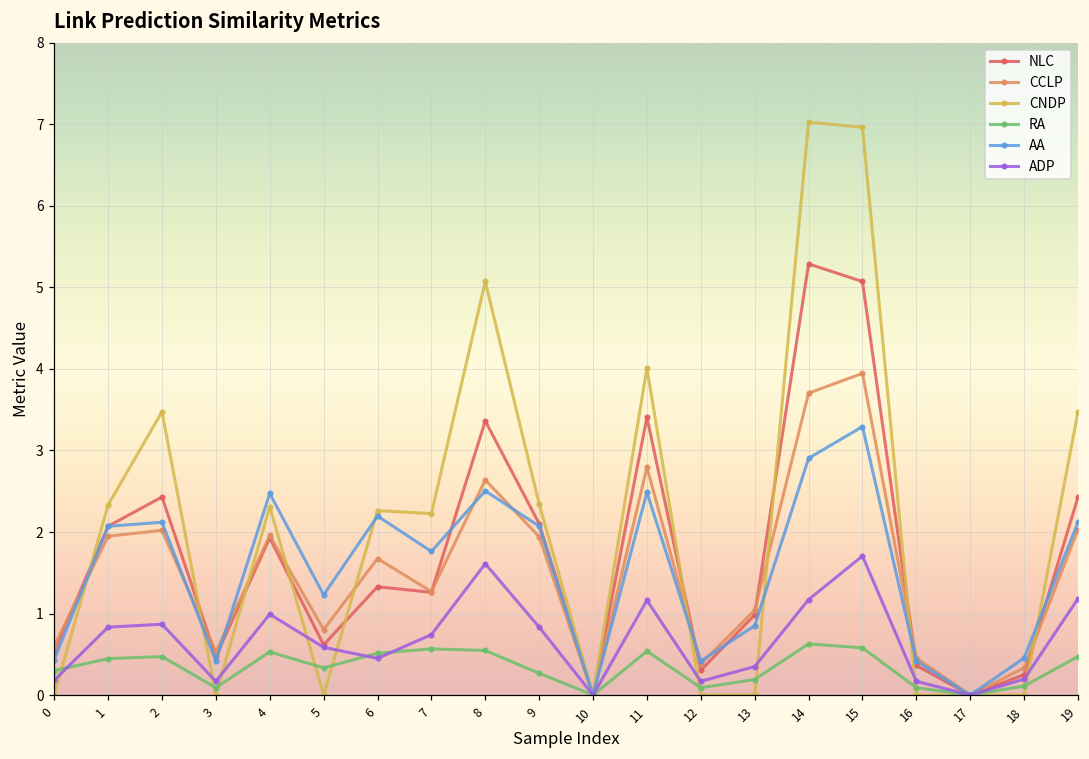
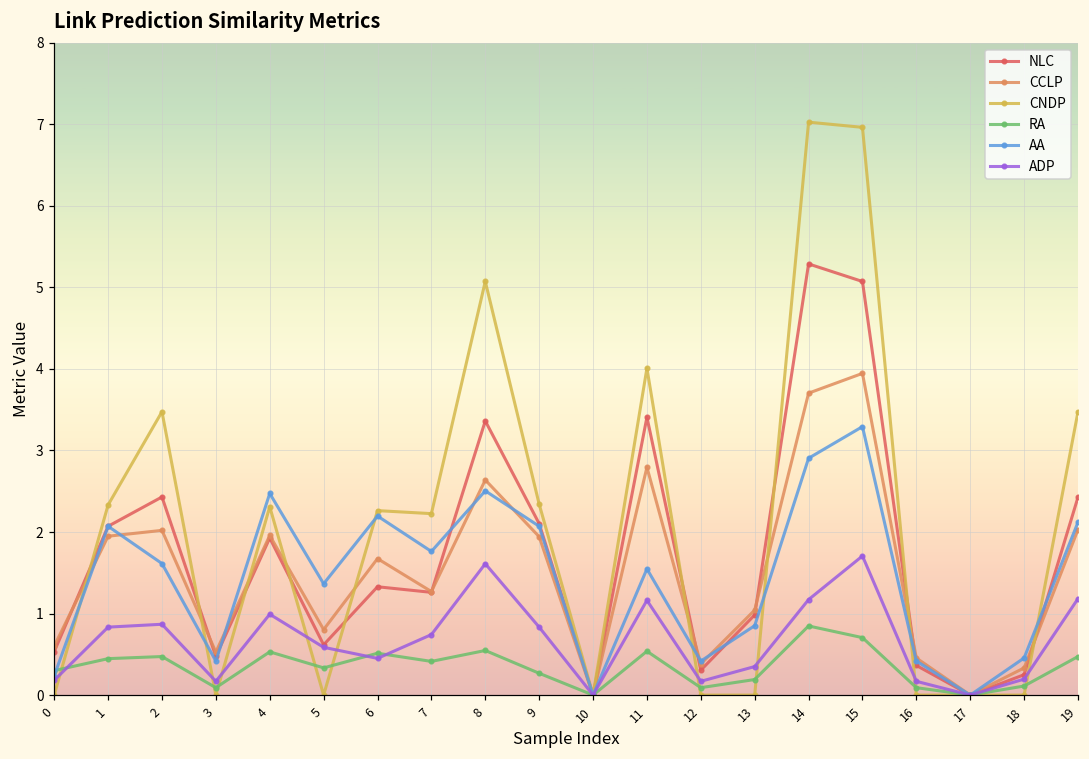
  {
    "RA": {
      "0": 0.3,
      "1": 0.4,
      "2": 0.5,
      "3": 0.1,
      "4": 0.5,
      "5": 0.3,
      "6": 0.5,
-     "7": 0.6,
+     "7": 0.4,
      "8": 0.5,
      "9": 0.3,
      "11": 0.5,
      "12": 0.1,
      "13": 0.2,
-     "14": 0.6,
-     "15": 0.6,
+     "14": 0.8,
+     "15": 0.7,
      "16": 0.1,
      "18": 0.1,
      "19": 0.5
    },
    "AA": {
-     "0": 0.4,
-     "2": 2.1,
+     "0": 0.2,
+     "2": 1.6,
      "3": 0.4,
      "4": 2.5,
-     "5": 1.2,
+     "5": 1.4,
      "6": 2.2,
      "7": 1.8,
      "8": 2.5,
-     "11": 2.5,
+     "11": 1.5,
      "12": 0.4,
      "13": 0.9,
      "14": 2.9,
      "15": 3.3,
      "16": 0.4,
      "18": 0.5,
      "19": 2.1
    },
    "ADP": {
      "0": 0.2,
      "1": 0.8,
      "2": 0.9,
      "3": 0.2,
      "4": 1.0,
      "6": 0.5,
      "7": 0.7,
      "8": 1.6,
      "9": 0.8,
      "11": 1.2,
      "12": 0.2,
      "13": 0.3,
      "14": 1.2,
      "15": 1.7,
      "16": 0.2,
      "18": 0.2,
      "19": 1.2
    }
  }
